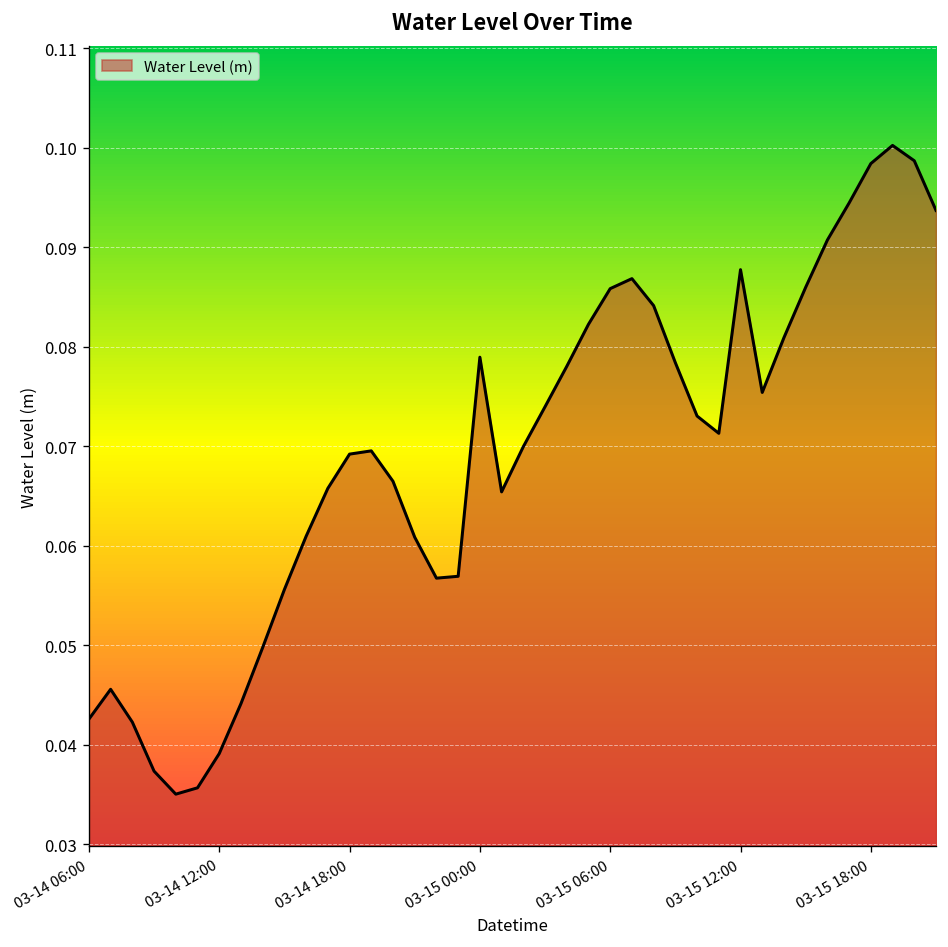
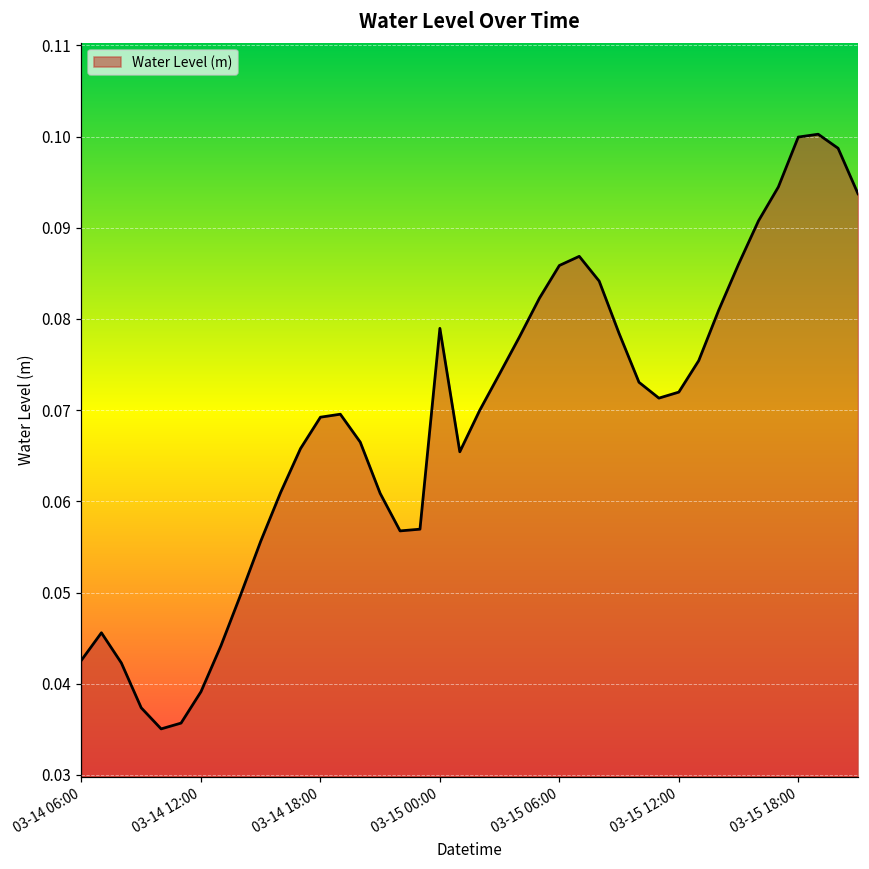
  {
    "03-14 06:00": 0.043,
    "03-14 12:00": 0.039,
    "03-14 18:00": 0.069,
    "03-15 00:00": 0.079,
    "03-15 06:00": 0.086,
-   "03-15 12:00": 0.088,
-   "03-15 18:00": 0.098
+   "03-15 12:00": 0.072,
+   "03-15 18:00": 0.100
  }
